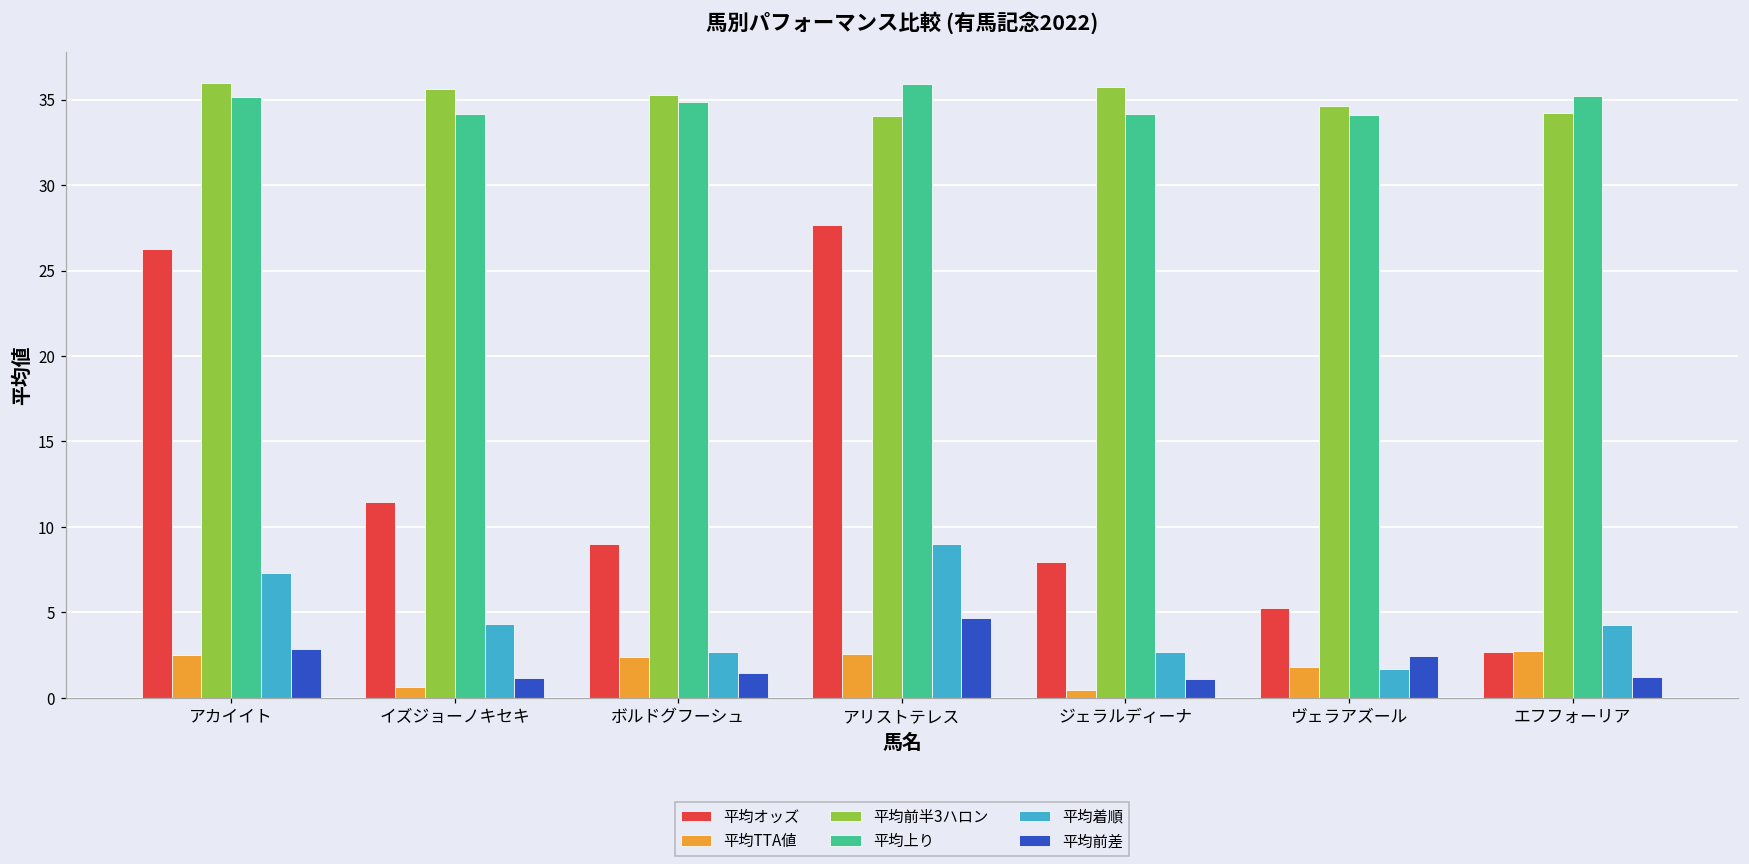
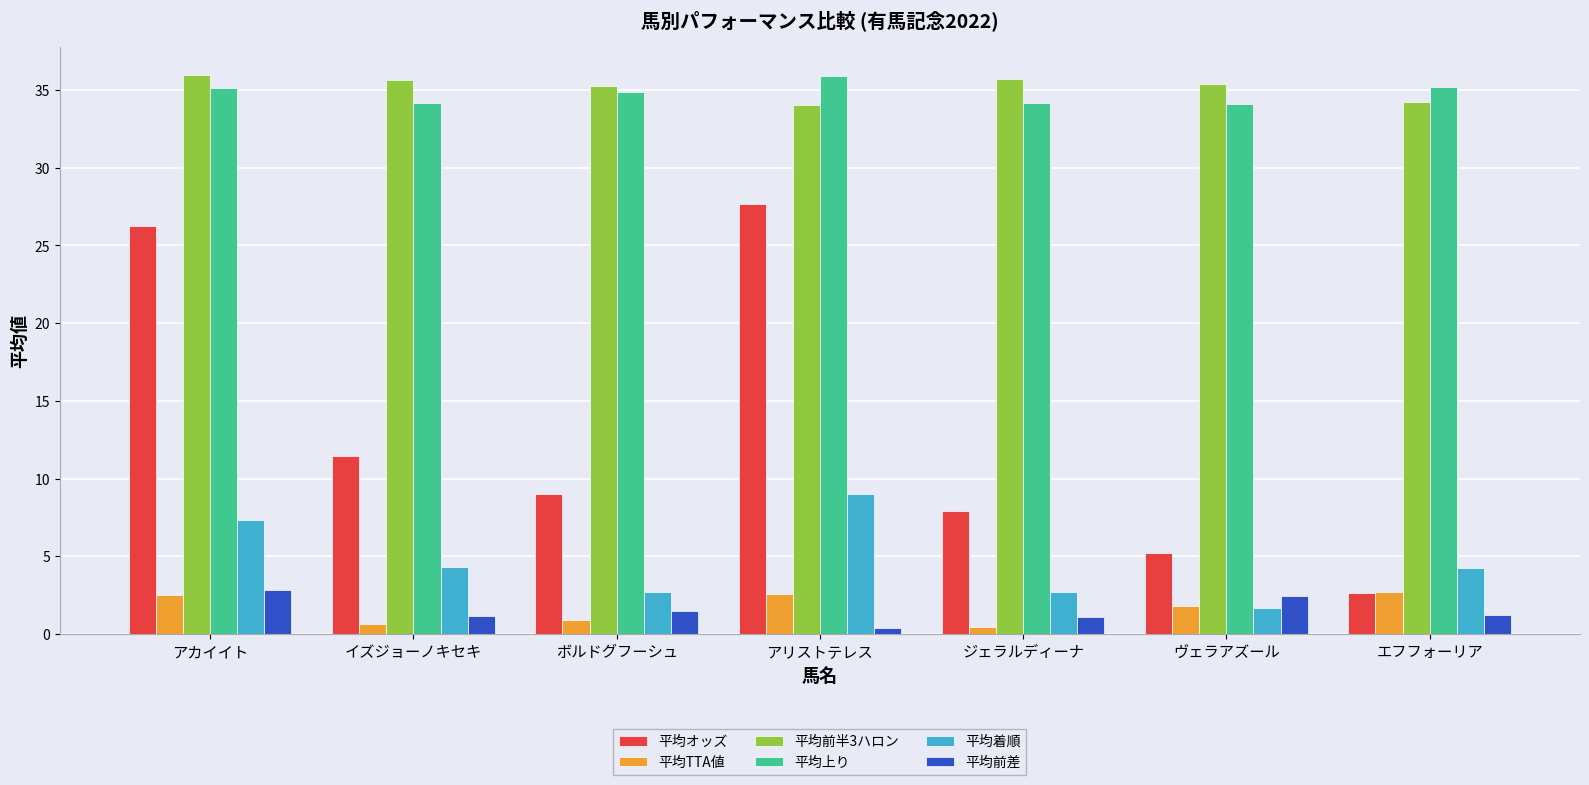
  {
    "平均オッズ": {
      "アカイイト": 26.2,
      "イズジョーノキセキ": 11.4,
      "ボルドグフーシュ": 9.0,
      "アリストテレス": 27.7,
      "ジェラルディーナ": 7.9,
      "ヴェラアズール": 5.2,
      "エフフォーリア": 2.7
    },
    "平均TTA値": {
      "アカイイト": 2.5,
      "イズジョーノキセキ": 0.6,
-     "ボルドグフーシュ": 2.4,
+     "ボルドグフーシュ": 0.9,
      "アリストテレス": 2.6,
      "ジェラルディーナ": 0.5,
      "ヴェラアズール": 1.8,
      "エフフォーリア": 2.7
    },
    "平均前半3ハロン": {
      "アカイイト": 36.0,
      "イズジョーノキセキ": 35.6,
      "ボルドグフーシュ": 35.3,
      "アリストテレス": 34.1,
      "ジェラルディーナ": 35.7,
-     "ヴェラアズール": 34.7,
+     "ヴェラアズール": 35.4,
      "エフフォーリア": 34.2
    },
    "平均上り": {
      "アカイイト": 35.1,
      "イズジョーノキセキ": 34.2,
      "ボルドグフーシュ": 34.9,
      "アリストテレス": 35.9,
      "ジェラルディーナ": 34.1,
      "ヴェラアズール": 34.1,
      "エフフォーリア": 35.2
    },
    "平均着順": {
      "アカイイト": 7.3,
      "イズジョーノキセキ": 4.3,
      "ボルドグフーシュ": 2.7,
      "アリストテレス": 9.0,
      "ジェラルディーナ": 2.7,
      "ヴェラアズール": 1.7,
      "エフフォーリア": 4.3
    },
    "平均前差": {
      "アカイイト": 2.8,
      "イズジョーノキセキ": 1.2,
      "ボルドグフーシュ": 1.5,
-     "アリストテレス": 4.7,
+     "アリストテレス": 0.4,
      "ジェラルディーナ": 1.1,
      "ヴェラアズール": 2.4,
      "エフフォーリア": 1.2
    }
  }
